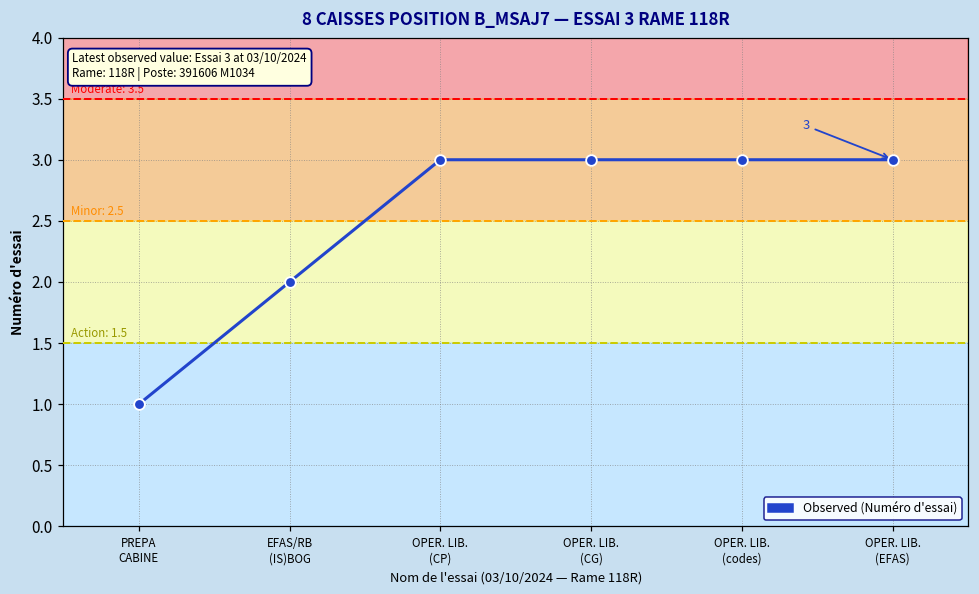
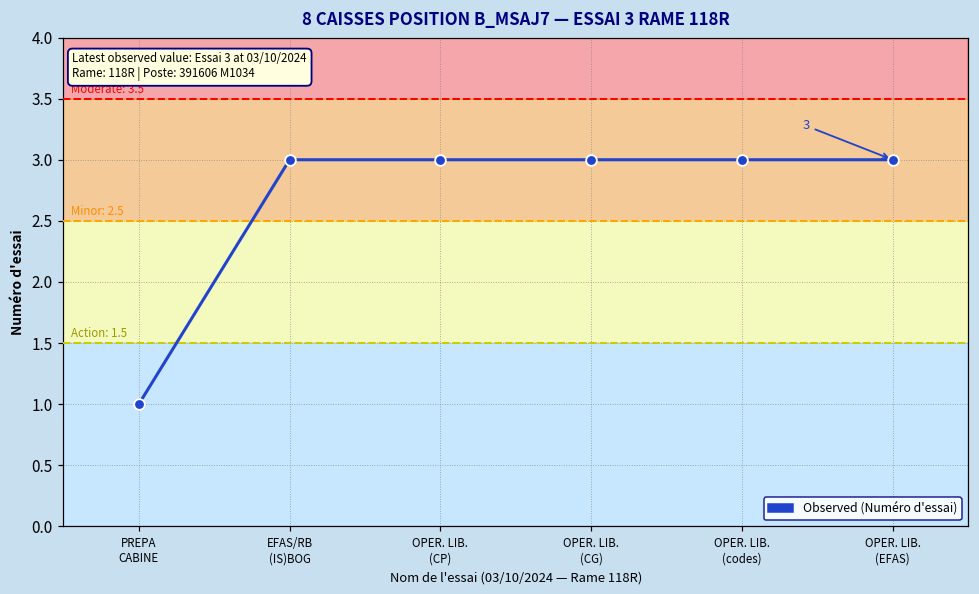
  {
    "PREPA CABINE": 1,
-   "EFAS/RB (IS)BOG": 2,
+   "EFAS/RB (IS)BOG": 3,
    "OPER. LIB. (CP)": 3,
    "OPER. LIB. (CG)": 3,
    "OPER. LIB. (codes)": 3
  }
